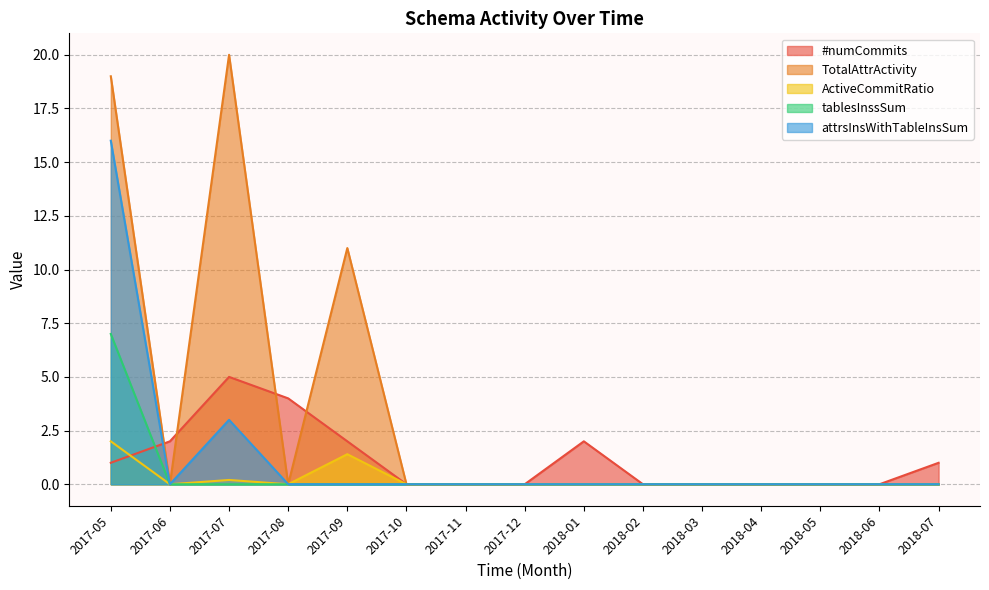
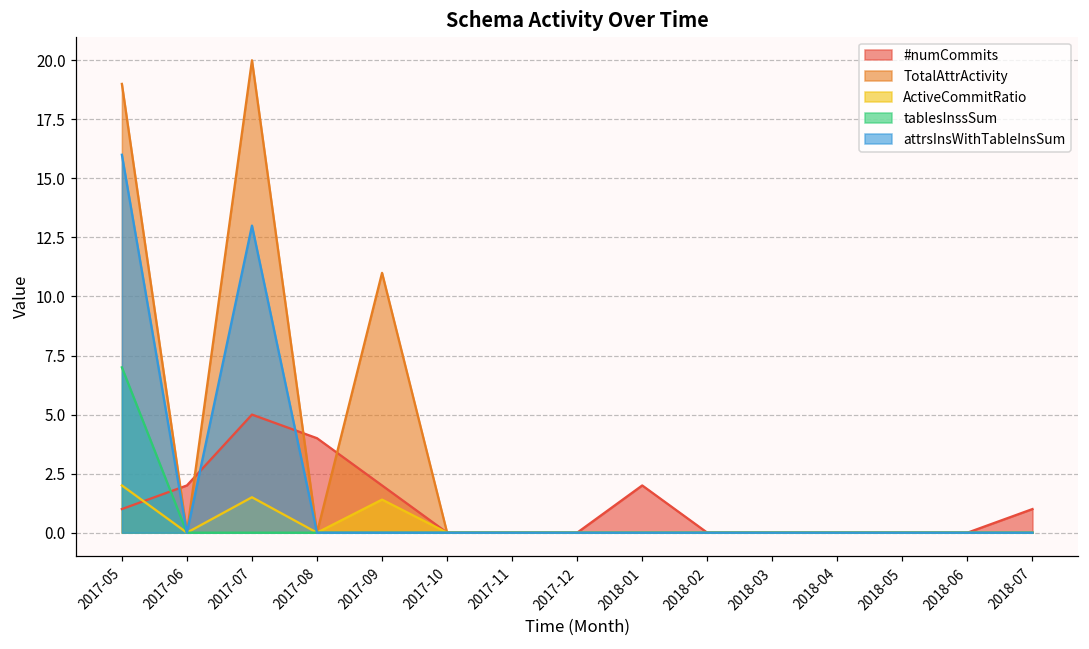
  {
    "ActiveCommitRatio": {
      "2017-05": 2.0,
-     "2017-07": 0.2,
+     "2017-07": 1.5,
      "2017-09": 1.4
    },
    "tablesInssSum": {
      "2017-05": 7.0,
      "2017-07": 0.0
    },
    "attrsInsWithTableInsSum": {
      "2017-05": 16,
-     "2017-07": 3
+     "2017-07": 13
    }
  }
